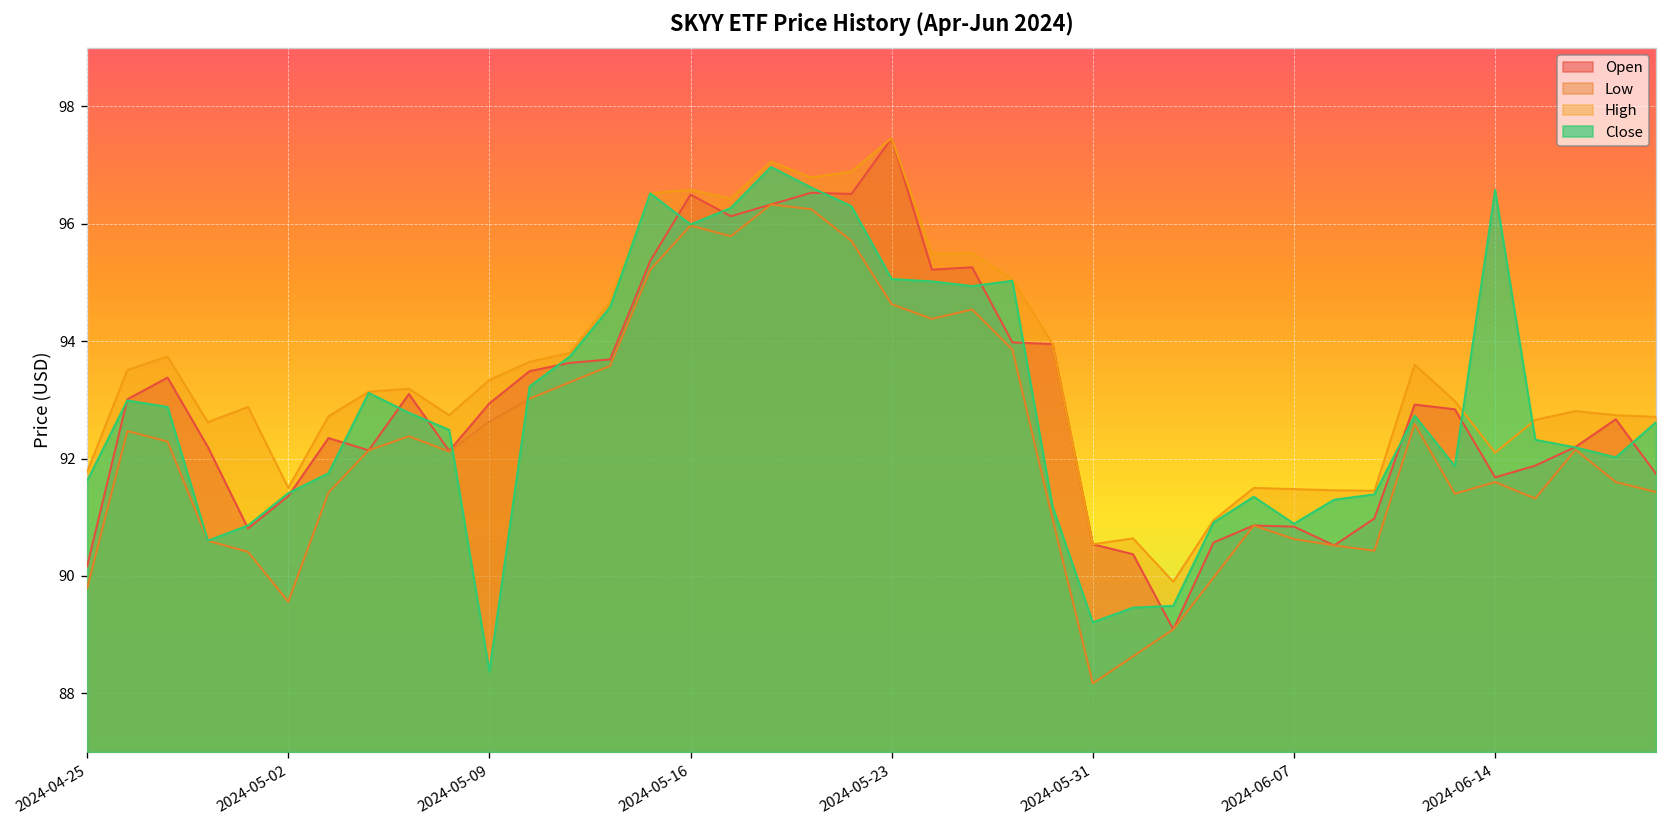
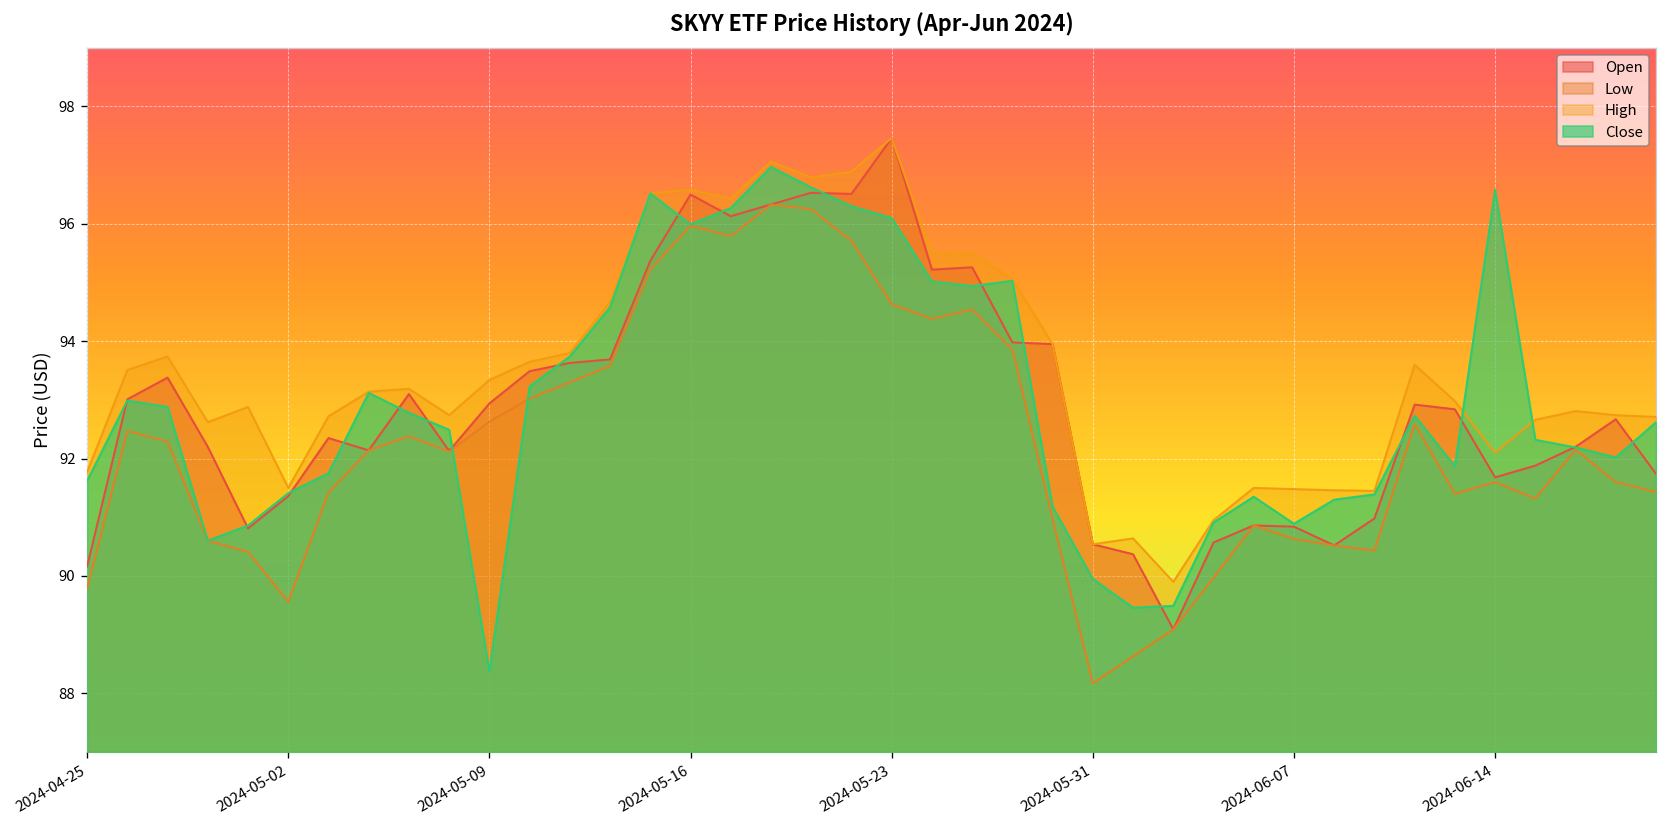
  {
    "Close": {
      "2024-04-25": 91.6,
      "2024-05-09": 88.4,
-     "2024-05-23": 95.1,
-     "2024-05-31": 89.2,
+     "2024-05-23": 96.1,
+     "2024-05-31": 90.0,
      "2024-06-14": 96.6
    }
  }
